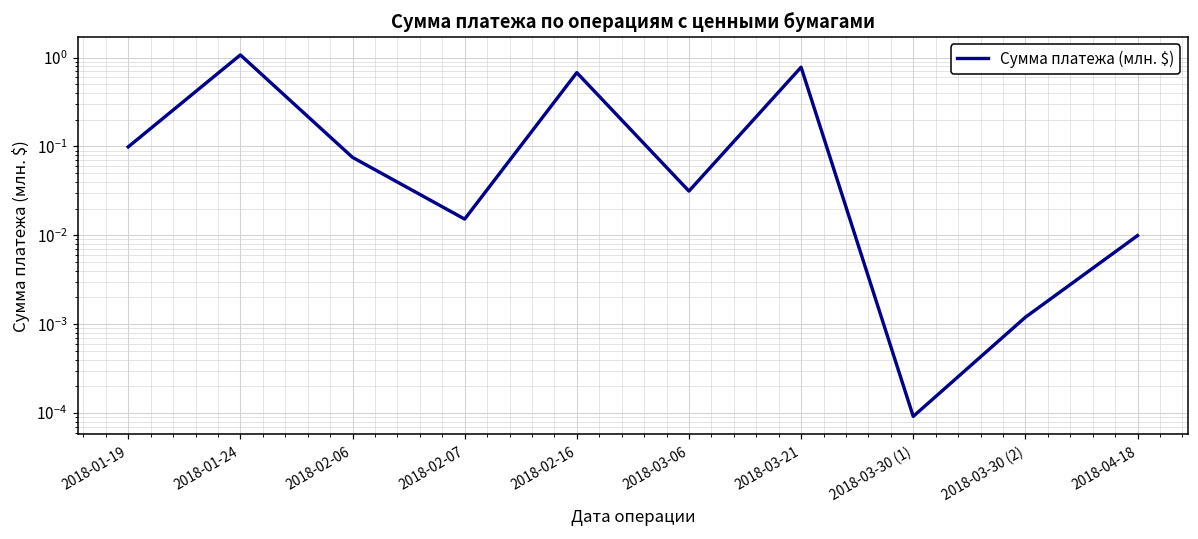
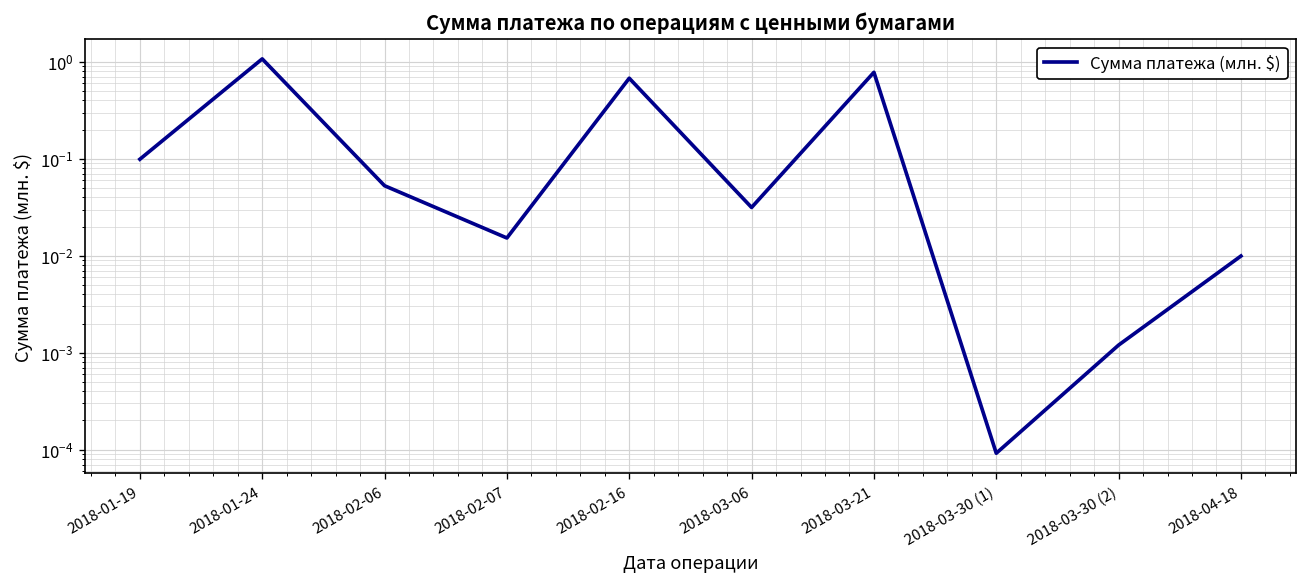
  {
    "2018-01-19": 0.10,
    "2018-01-24": 1.1,
-   "2018-02-06": 0.08,
+   "2018-02-06": 0.05,
    "2018-02-07": 0.015,
    "2018-02-16": 0.7,
    "2018-03-06": 0.03,
    "2018-03-21": 0.8,
    "2018-03-30 (1)": 0.00009,
    "2018-03-30 (2)": 0.0012,
    "2018-04-18": 0.01
  }
